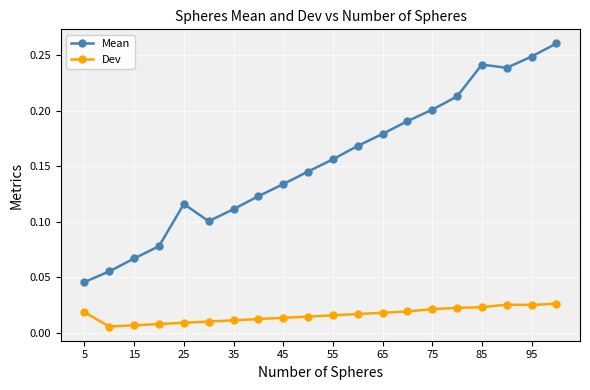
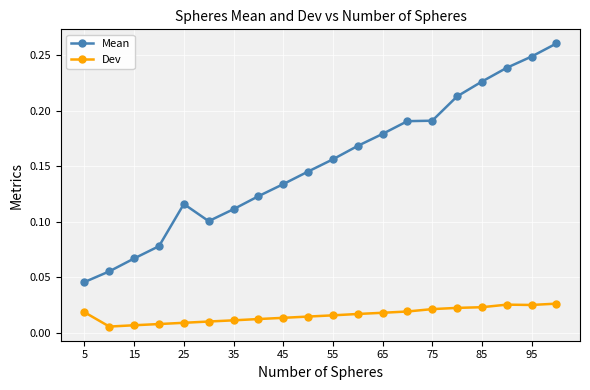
  {
    "Mean": {
      "5": 0.046,
      "15": 0.067,
      "25": 0.116,
      "35": 0.111,
      "45": 0.134,
      "55": 0.156,
      "65": 0.179,
-     "75": 0.201,
-     "85": 0.242,
+     "75": 0.191,
+     "85": 0.226,
      "95": 0.249
    },
    "Dev": {
      "5": 0.019,
      "15": 0.007,
      "25": 0.009,
      "35": 0.011,
      "45": 0.014,
      "55": 0.016,
      "65": 0.018,
      "75": 0.021,
      "85": 0.023,
      "95": 0.025
    }
  }
